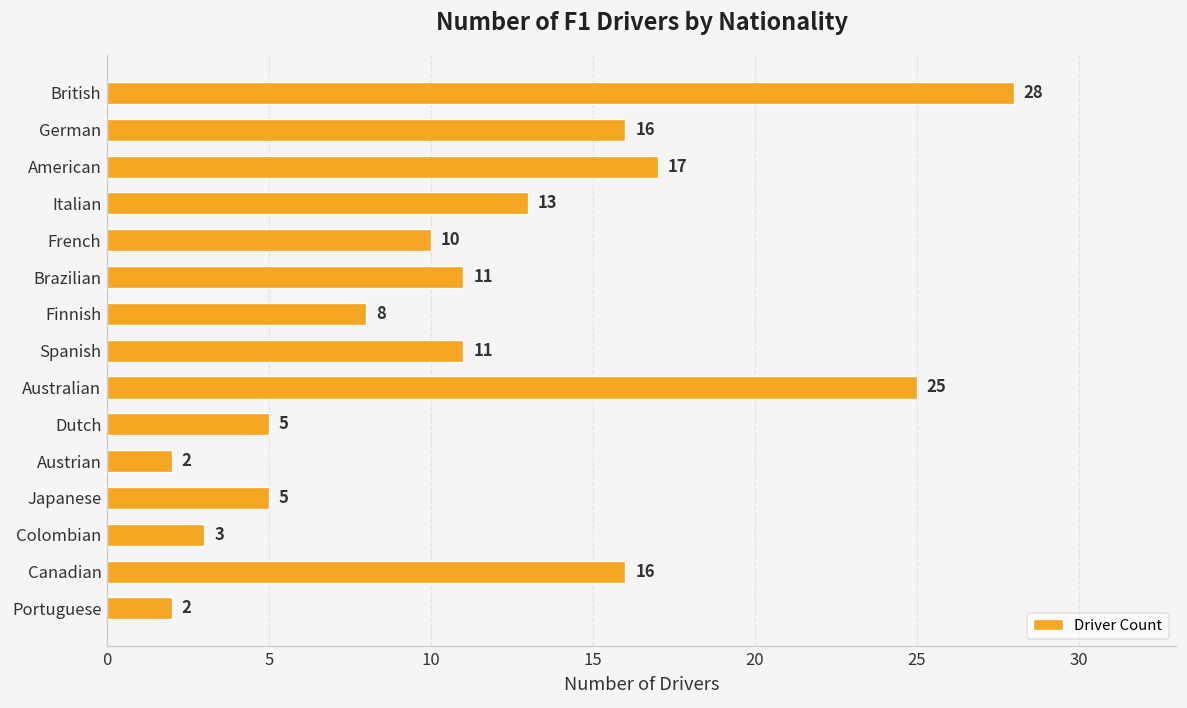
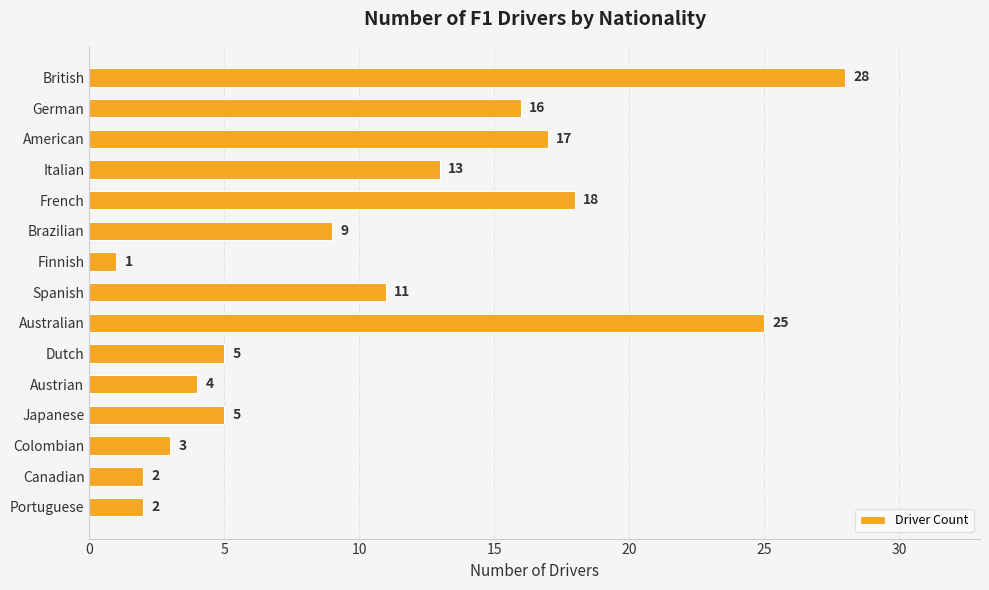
  {
    "British": 28,
    "German": 16,
    "American": 17,
    "Italian": 13,
-   "French": 10,
-   "Brazilian": 11,
-   "Finnish": 8,
+   "French": 18,
+   "Brazilian": 9,
+   "Finnish": 1,
    "Spanish": 11,
    "Australian": 25,
    "Dutch": 5,
-   "Austrian": 2,
+   "Austrian": 4,
    "Japanese": 5,
    "Colombian": 3,
-   "Canadian": 16,
+   "Canadian": 2,
    "Portuguese": 2
  }
